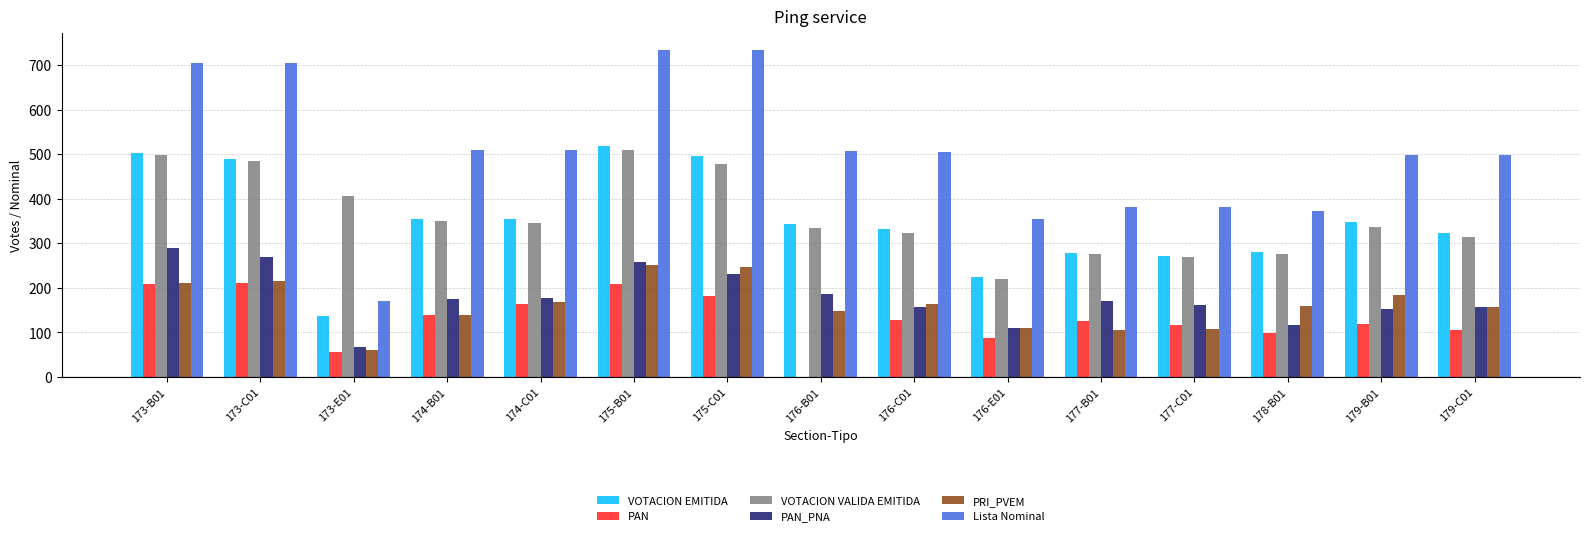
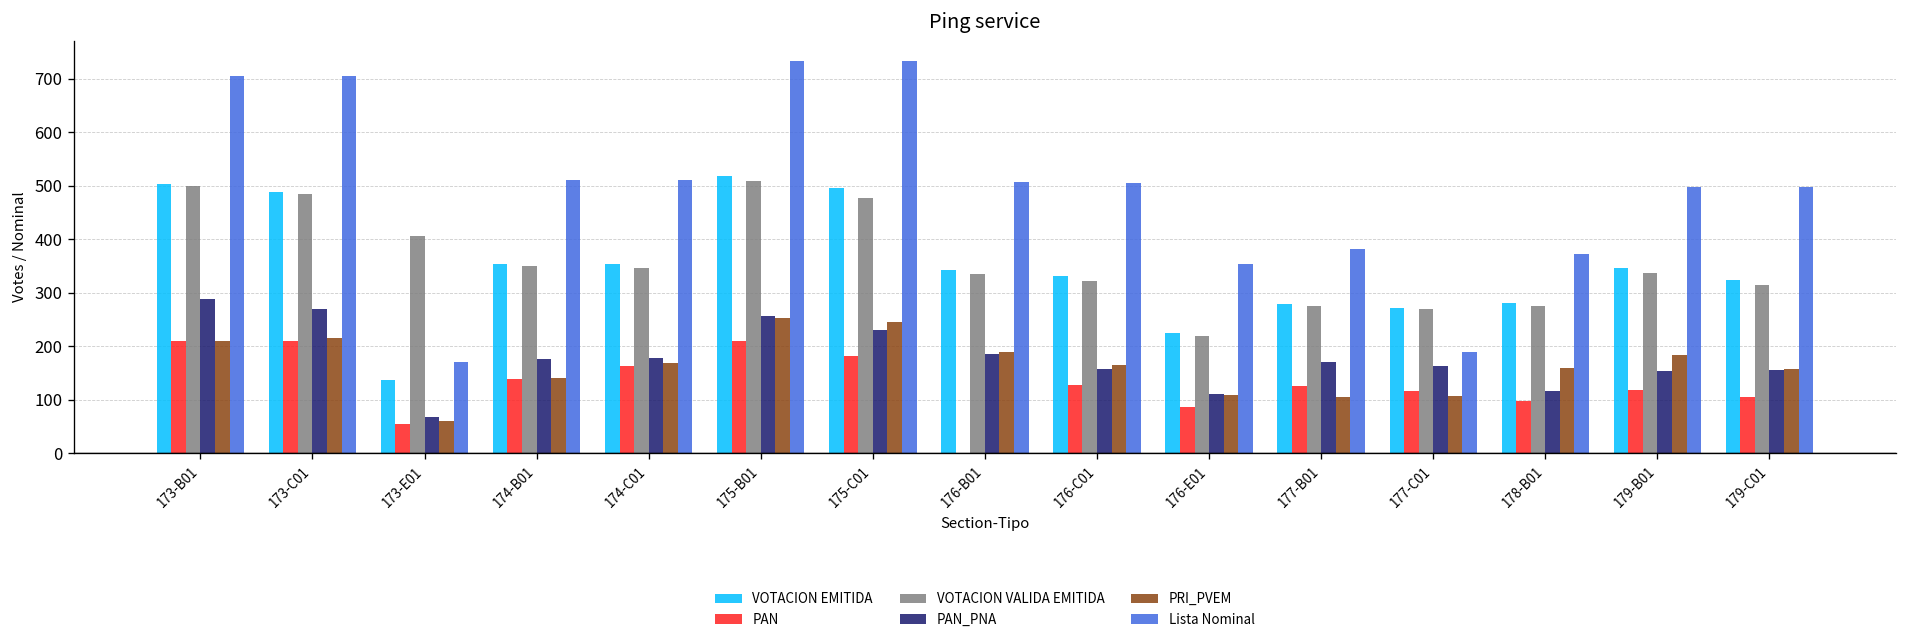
  {
    "VOTACION EMITIDA": {
      "173-B01": 500,
      "173-C01": 490,
      "173-E01": 140,
      "174-B01": 350,
      "174-C01": 350,
      "175-B01": 520,
      "175-C01": 500,
      "176-B01": 340,
      "176-C01": 330,
      "176-E01": 220,
      "177-B01": 280,
      "177-C01": 270,
      "178-B01": 280,
      "179-B01": 350,
      "179-C01": 320
    },
    "PAN": {
      "173-B01": 210,
      "173-C01": 210,
      "173-E01": 60,
      "174-B01": 140,
      "174-C01": 160,
      "175-B01": 210,
      "175-C01": 180,
      "176-B01": 0,
      "176-C01": 130,
      "176-E01": 90,
      "177-B01": 130,
      "177-C01": 120,
      "178-B01": 100,
      "179-B01": 120,
      "179-C01": 110
    },
    "VOTACION VALIDA EMITIDA": {
      "173-B01": 500,
      "173-C01": 490,
      "173-E01": 410,
      "174-B01": 350,
      "174-C01": 350,
      "175-B01": 510,
      "175-C01": 480,
      "176-B01": 330,
      "176-C01": 320,
      "176-E01": 220,
      "177-B01": 280,
      "177-C01": 270,
      "178-B01": 280,
      "179-B01": 340,
      "179-C01": 310
    },
    "PAN_PNA": {
      "173-B01": 290,
      "173-C01": 270,
      "173-E01": 70,
      "174-B01": 180,
      "174-C01": 180,
      "175-B01": 260,
      "175-C01": 230,
      "176-B01": 190,
      "176-C01": 160,
      "176-E01": 110,
      "177-B01": 170,
      "177-C01": 160,
      "178-B01": 120,
      "179-B01": 150,
      "179-C01": 160
    },
    "PRI_PVEM": {
      "173-B01": 210,
      "173-C01": 220,
      "173-E01": 60,
      "174-B01": 140,
      "174-C01": 170,
      "175-B01": 250,
      "175-C01": 250,
-     "176-B01": 150,
+     "176-B01": 190,
      "176-C01": 160,
      "176-E01": 110,
      "177-B01": 110,
      "177-C01": 110,
      "178-B01": 160,
      "179-B01": 180,
      "179-C01": 160
    },
    "Lista Nominal": {
      "173-B01": 710,
      "173-C01": 710,
      "173-E01": 170,
      "174-B01": 510,
      "174-C01": 510,
      "175-B01": 730,
      "175-C01": 730,
      "176-B01": 510,
      "176-C01": 510,
      "176-E01": 350,
      "177-B01": 380,
-     "177-C01": 380,
+     "177-C01": 190,
      "178-B01": 370,
      "179-B01": 500,
      "179-C01": 500
    }
  }
